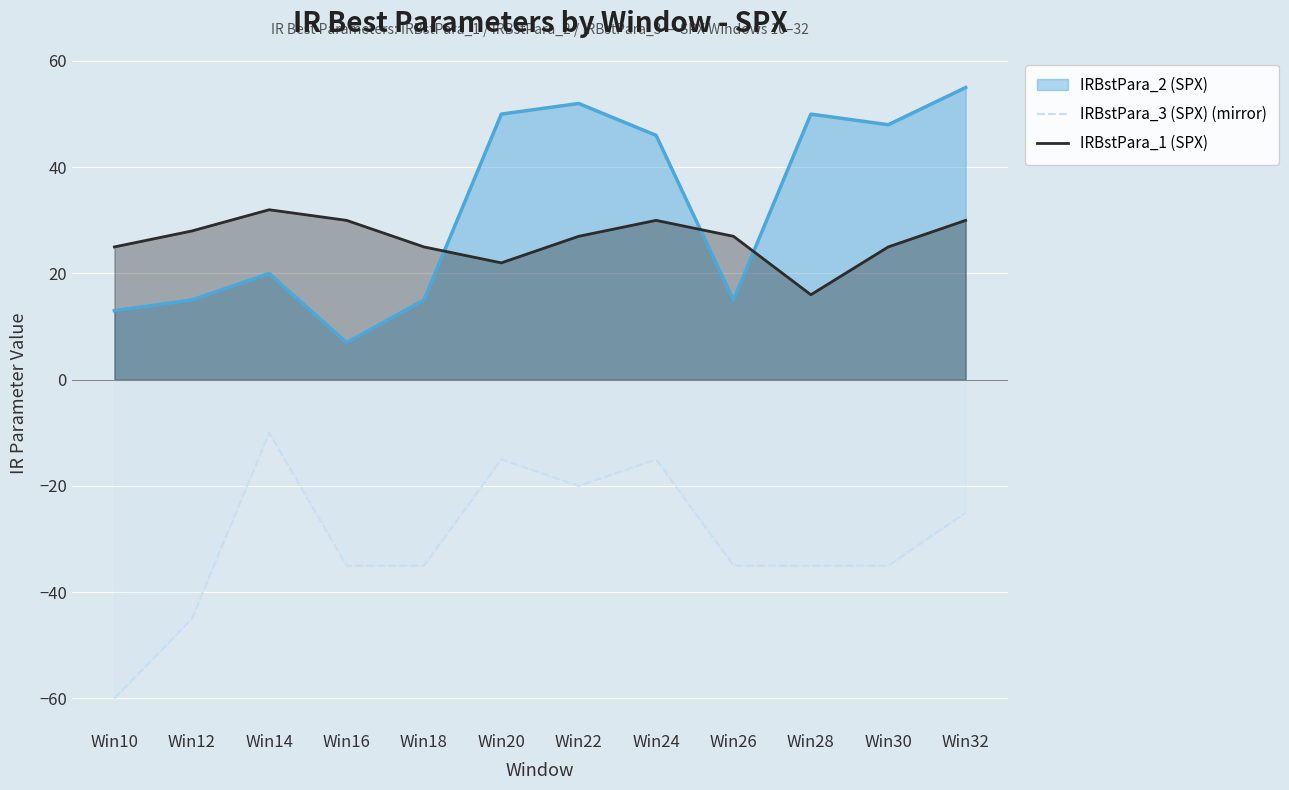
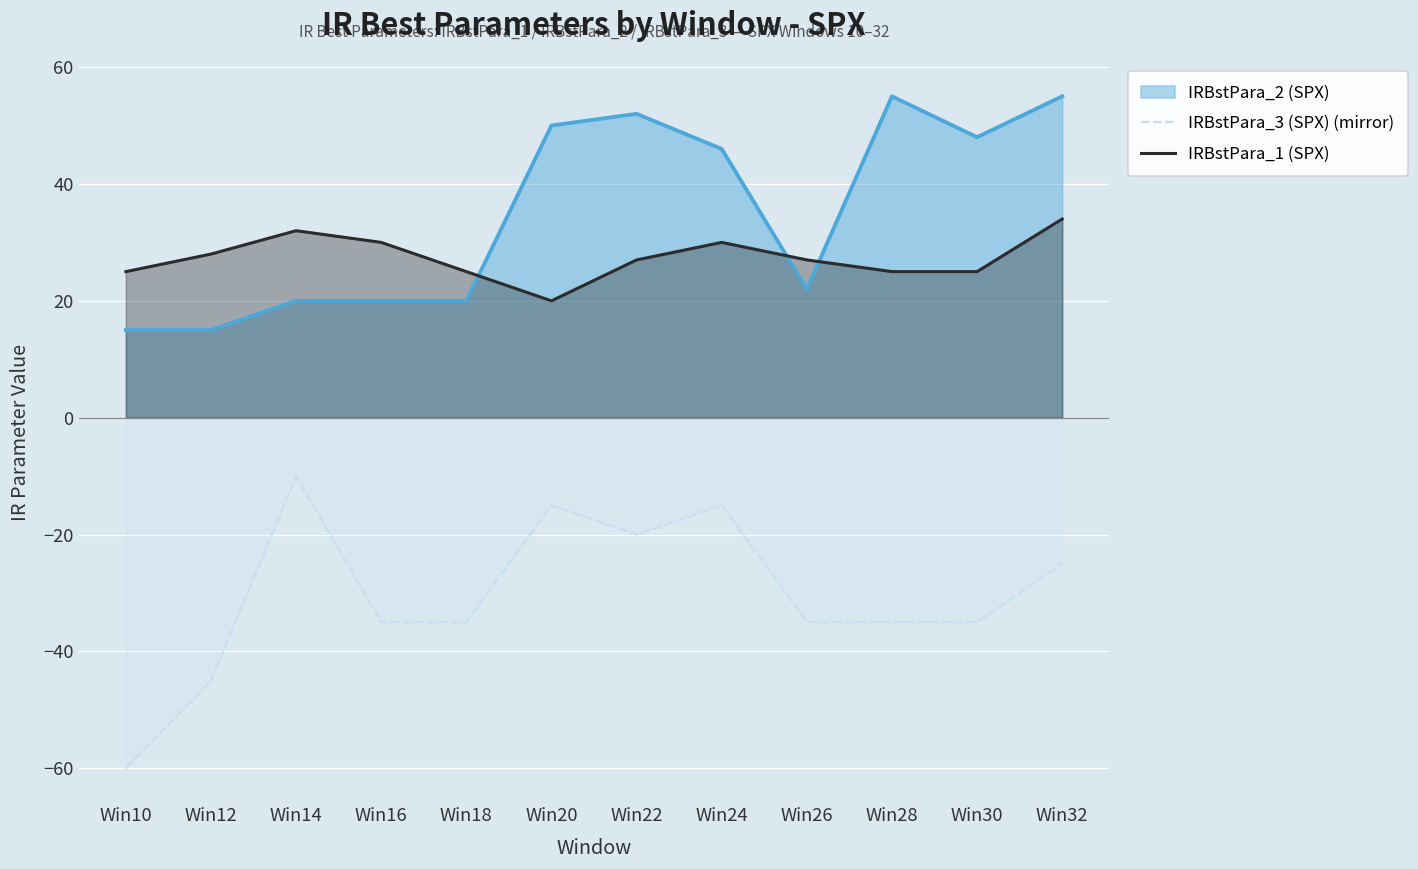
  {
    "IRBstPara_2 (SPX)": {
-     "Win10": 13,
+     "Win10": 15,
      "Win12": 15,
      "Win14": 20,
-     "Win16": 7,
-     "Win18": 15,
+     "Win16": 20,
+     "Win18": 20,
      "Win20": 50,
      "Win22": 52,
      "Win24": 46,
-     "Win26": 15,
-     "Win28": 50,
+     "Win26": 22,
+     "Win28": 55,
      "Win30": 48,
      "Win32": 55
    },
    "IRBstPara_1 (SPX)": {
      "Win10": 25,
      "Win12": 28,
      "Win14": 32,
      "Win16": 30,
      "Win18": 25,
-     "Win20": 22,
+     "Win20": 20,
      "Win22": 27,
      "Win24": 30,
      "Win26": 27,
-     "Win28": 16,
+     "Win28": 25,
      "Win30": 25,
-     "Win32": 30
+     "Win32": 34
    }
  }
